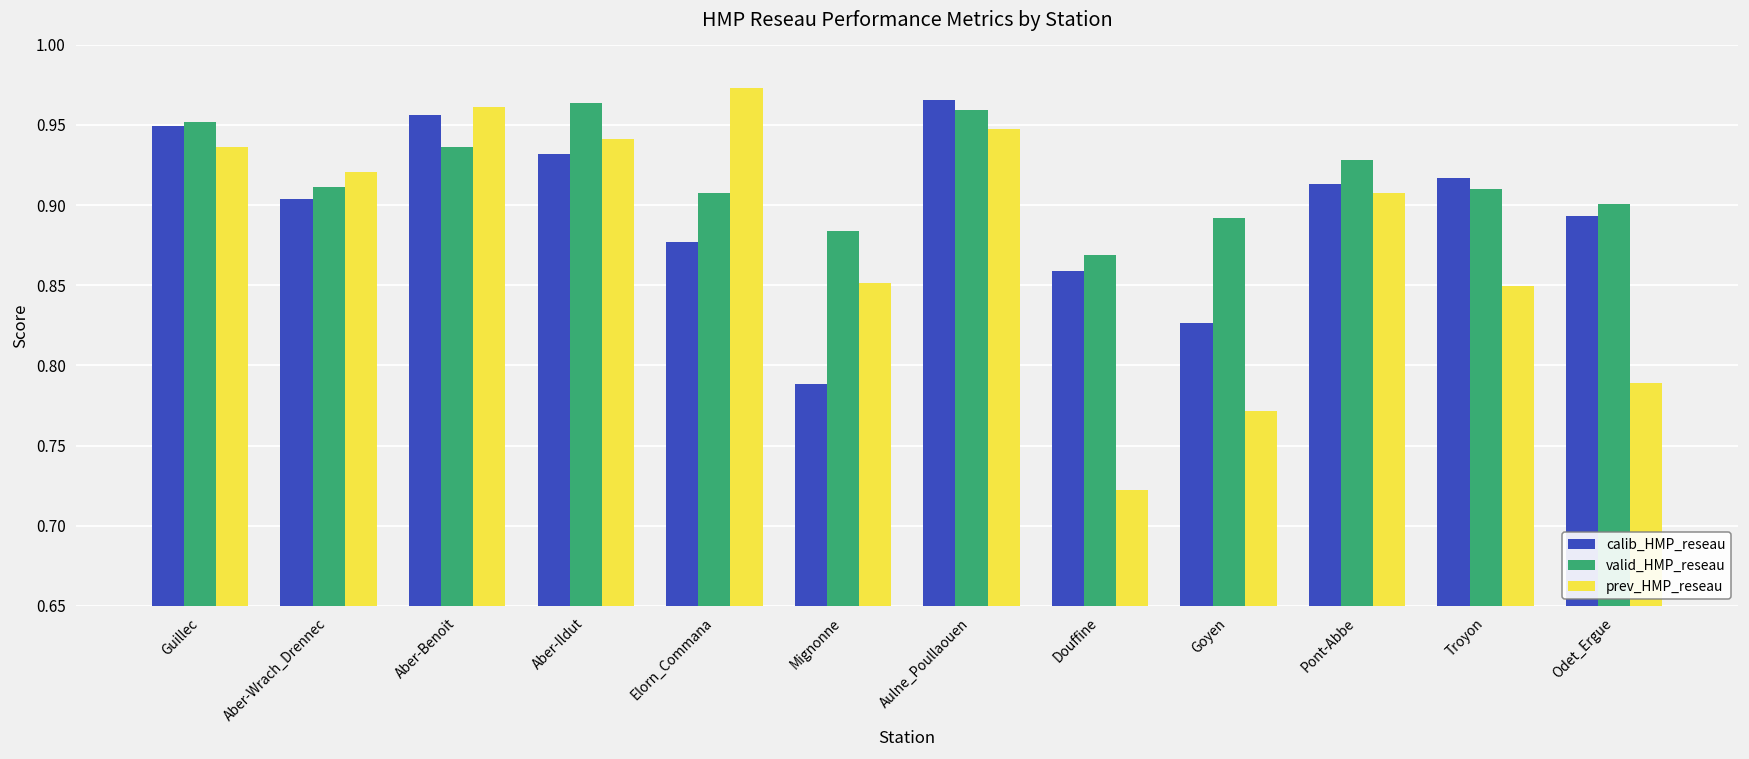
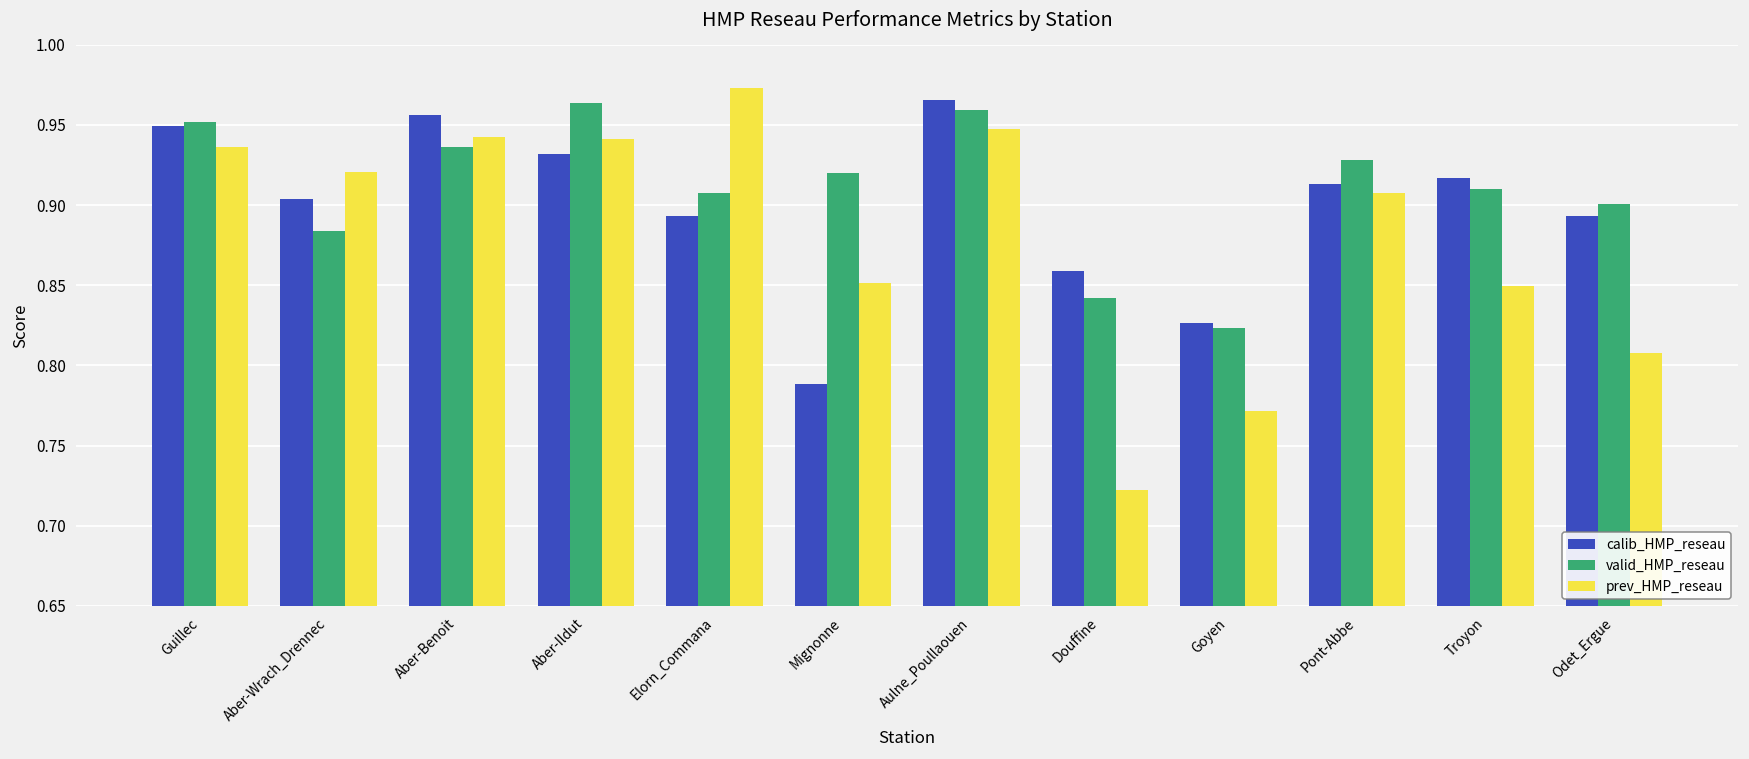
  {
    "calib_HMP_reseau": {
      "Guillec": 0.949,
      "Aber-Wrach_Drennec": 0.904,
      "Aber-Benoit": 0.956,
      "Aber-Ildut": 0.932,
-     "Elorn_Commana": 0.877,
+     "Elorn_Commana": 0.893,
      "Mignonne": 0.789,
      "Aulne_Poullaouen": 0.965,
      "Douffine": 0.859,
      "Goyen": 0.827,
      "Pont-Abbe": 0.913,
      "Troyon": 0.917,
      "Odet_Ergue": 0.893
    },
    "valid_HMP_reseau": {
      "Guillec": 0.952,
-     "Aber-Wrach_Drennec": 0.911,
+     "Aber-Wrach_Drennec": 0.884,
      "Aber-Benoit": 0.936,
      "Aber-Ildut": 0.964,
      "Elorn_Commana": 0.907,
-     "Mignonne": 0.884,
+     "Mignonne": 0.920,
      "Aulne_Poullaouen": 0.959,
-     "Douffine": 0.869,
-     "Goyen": 0.892,
+     "Douffine": 0.842,
+     "Goyen": 0.823,
      "Pont-Abbe": 0.928,
      "Troyon": 0.910,
      "Odet_Ergue": 0.901
    },
    "prev_HMP_reseau": {
      "Guillec": 0.936,
      "Aber-Wrach_Drennec": 0.920,
-     "Aber-Benoit": 0.961,
+     "Aber-Benoit": 0.942,
      "Aber-Ildut": 0.941,
      "Elorn_Commana": 0.973,
      "Mignonne": 0.852,
      "Aulne_Poullaouen": 0.948,
      "Douffine": 0.722,
      "Goyen": 0.771,
      "Pont-Abbe": 0.907,
      "Troyon": 0.849,
-     "Odet_Ergue": 0.789
+     "Odet_Ergue": 0.808
    }
  }
